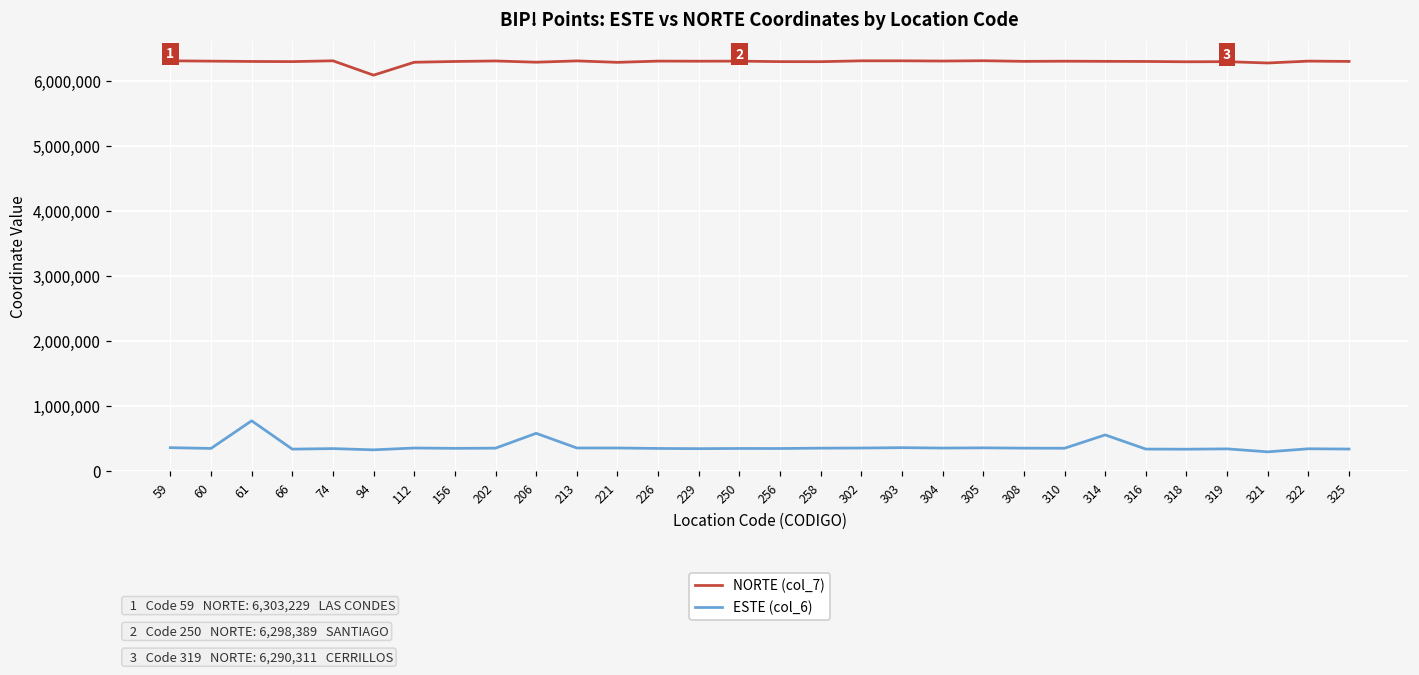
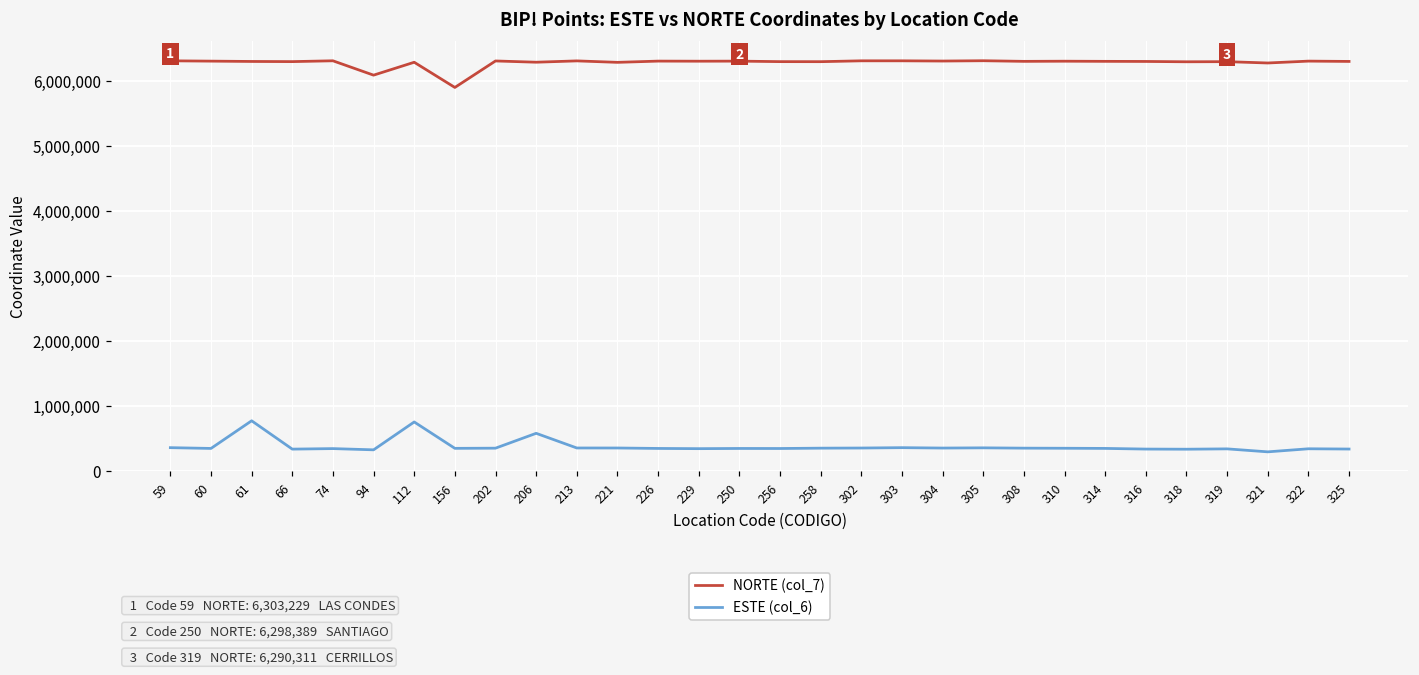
  {
    "NORTE (col_7)": {
      "60": "6,300,000",
      "61": "6,300,000",
      "66": "6,300,000",
      "74": "6,300,000",
      "94": "6,100,000",
      "112": "6,300,000",
-     "156": "6,300,000",
+     "156": "5,900,000",
      "202": "6,300,000",
      "206": "6,300,000",
      "213": "6,300,000",
      "221": "6,300,000",
      "226": "6,300,000",
      "229": "6,300,000",
      "256": "6,300,000",
      "258": "6,300,000",
      "302": "6,300,000",
      "303": "6,300,000",
      "304": "6,300,000",
      "305": "6,300,000",
      "308": "6,300,000",
      "310": "6,300,000",
      "314": "6,300,000",
      "316": "6,300,000",
      "318": "6,300,000",
      "321": "6,300,000",
      "322": "6,300,000",
      "325": "6,300,000"
    },
    "ESTE (col_6)": {
      "59": "400,000",
      "60": "300,000",
      "61": "800,000",
      "66": "300,000",
      "74": "300,000",
      "94": "300,000",
-     "112": "400,000",
+     "112": "800,000",
      "156": "300,000",
      "202": "400,000",
      "206": "600,000",
      "213": "400,000",
      "221": "400,000",
      "226": "300,000",
      "229": "300,000",
      "250": "300,000",
      "256": "300,000",
      "258": "400,000",
      "302": "400,000",
      "303": "400,000",
      "304": "400,000",
      "305": "400,000",
      "308": "400,000",
      "310": "300,000",
-     "314": "600,000",
+     "314": "300,000",
      "316": "300,000",
      "318": "300,000",
      "319": "300,000",
      "321": "300,000",
      "322": "300,000",
      "325": "300,000"
    }
  }
